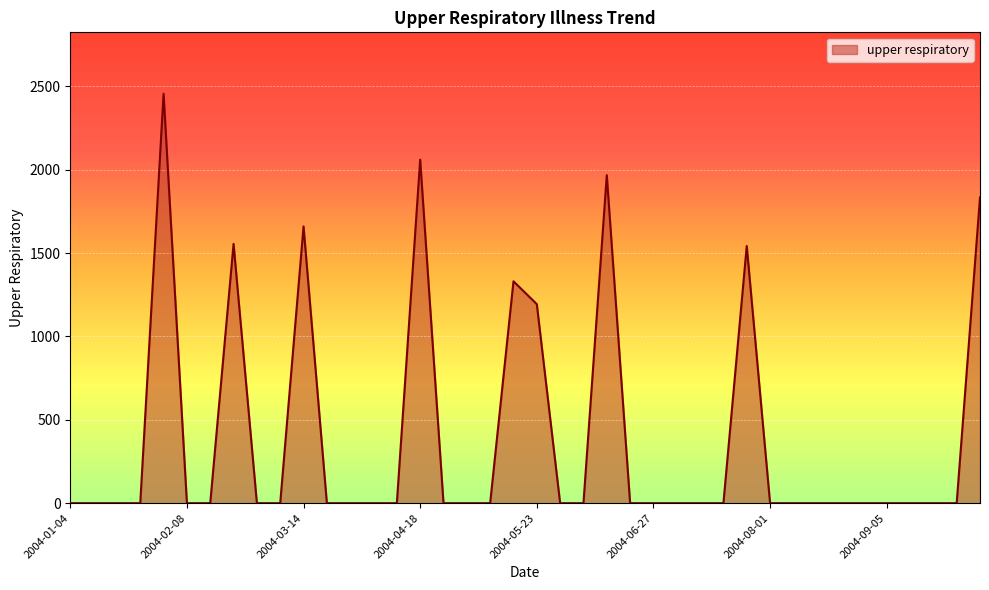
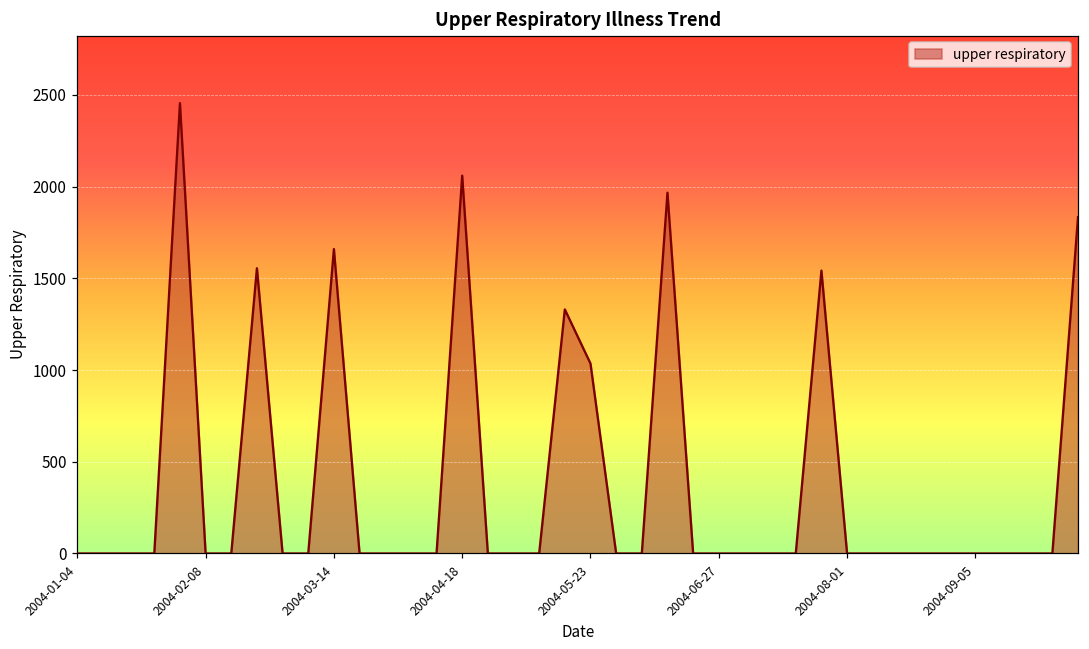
  {
    "2004-01-04": 0,
    "2004-02-08": 0,
    "2004-03-14": 1660,
    "2004-04-18": 2060,
-   "2004-05-23": 1190,
+   "2004-05-23": 1040,
    "2004-06-27": 0,
    "2004-08-01": 0,
    "2004-09-05": 0
  }
